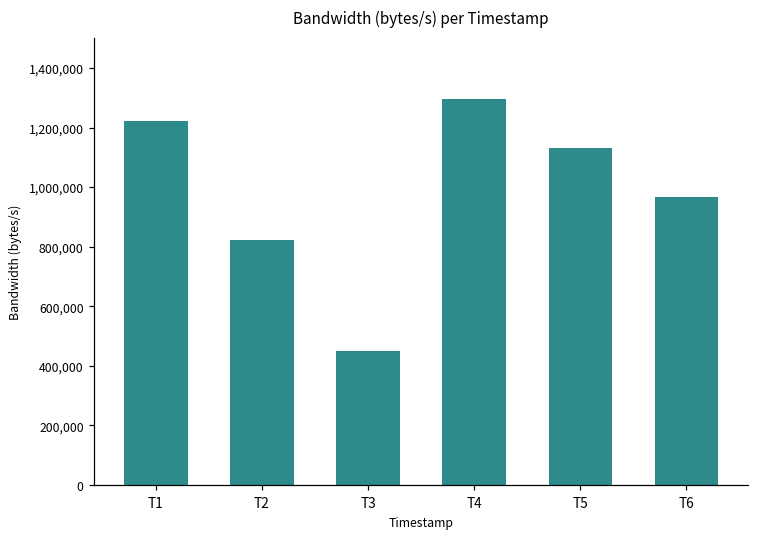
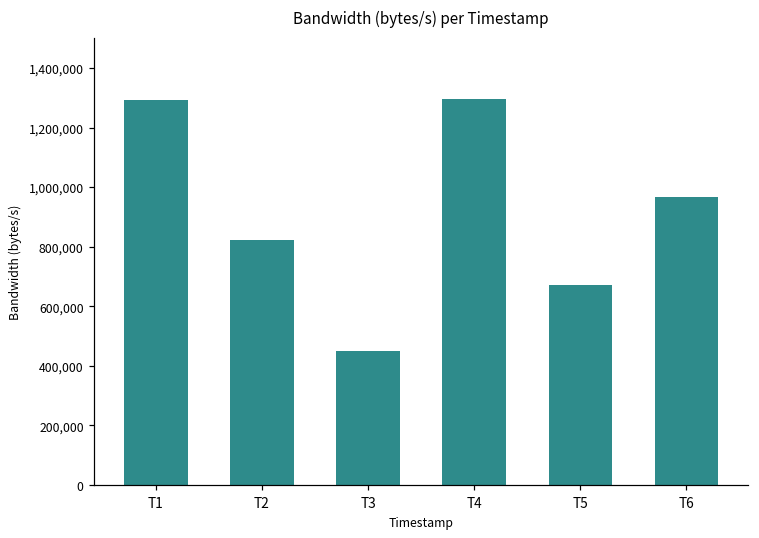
  {
-   "T1": "1,220,000",
+   "T1": "1,290,000",
    "T2": "820,000",
    "T3": "450,000",
    "T4": "1,300,000",
-   "T5": "1,130,000",
+   "T5": "670,000",
    "T6": "970,000"
  }
